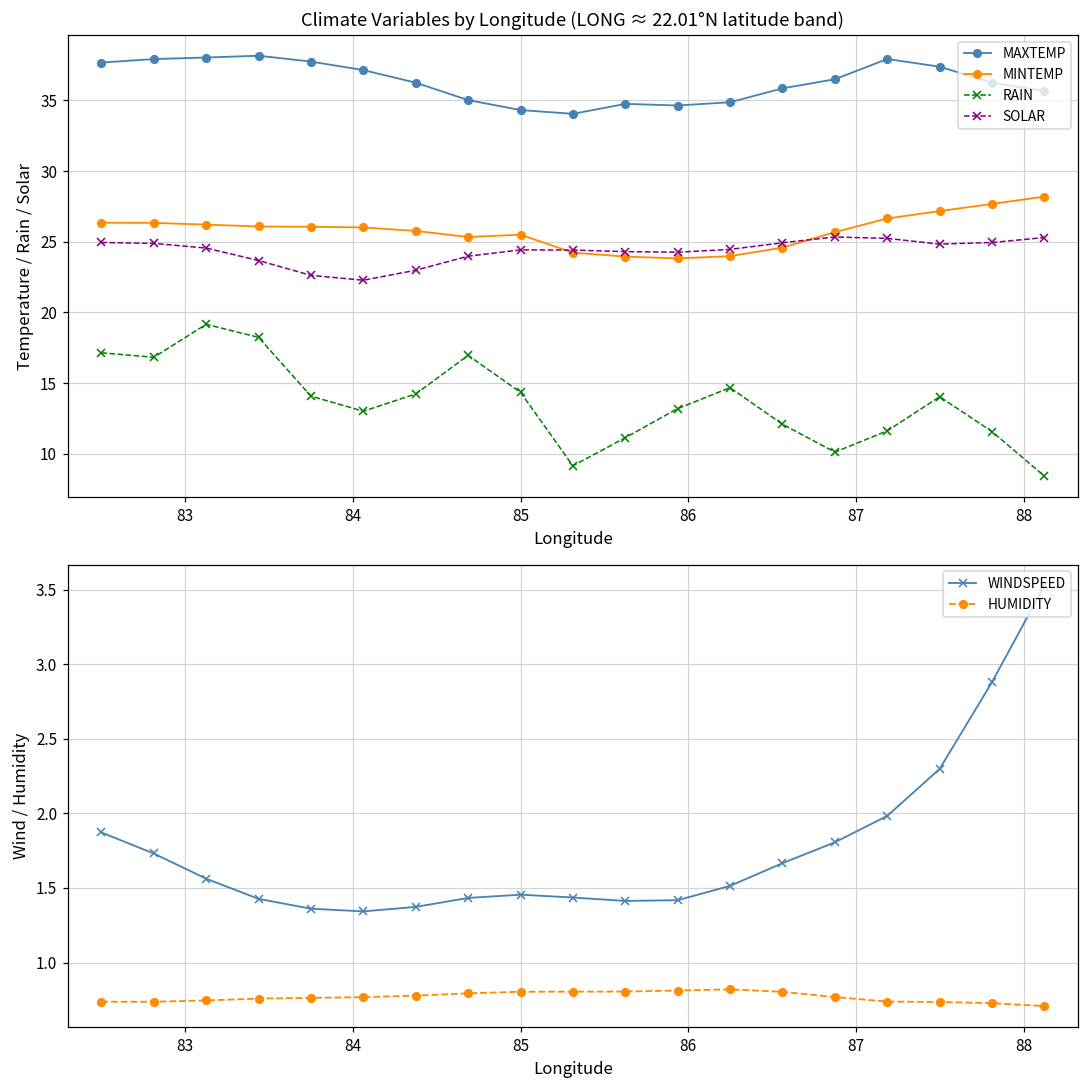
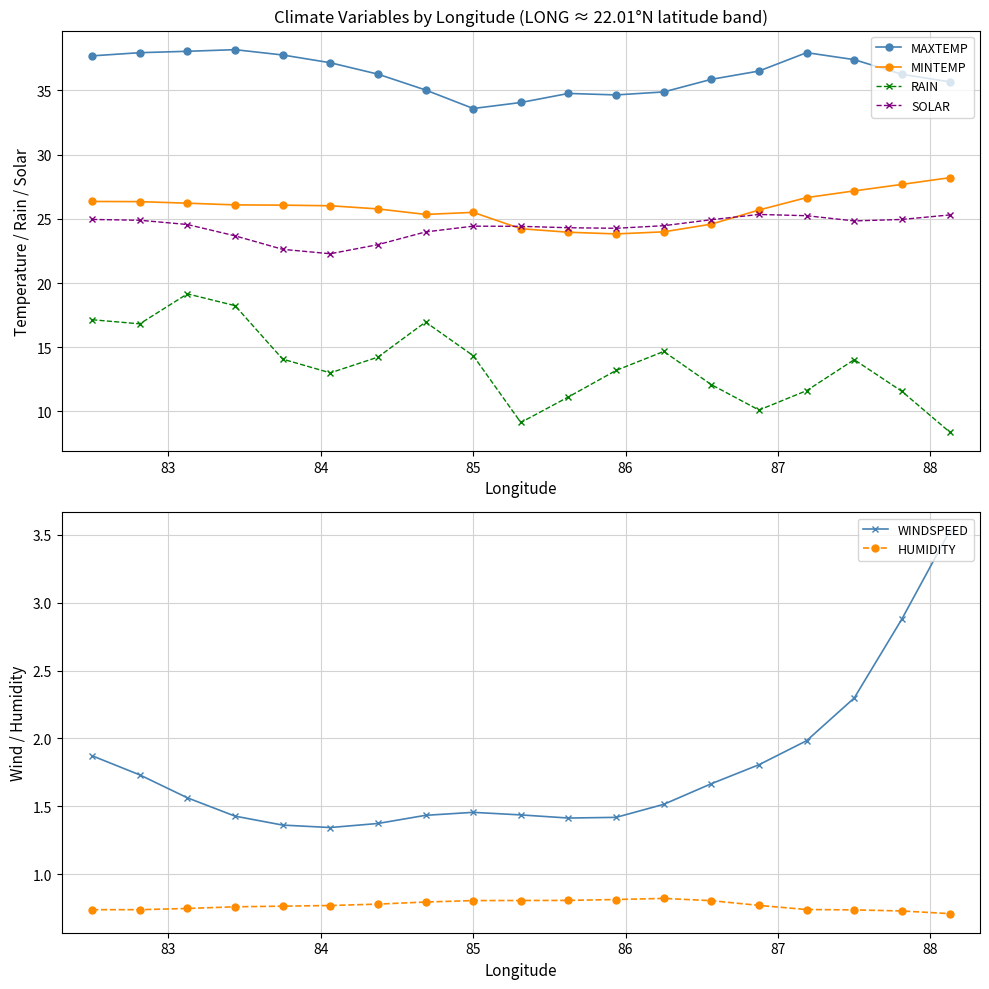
  {
    "Climate Variables by Longitude (LONG ≈ 22.01°N latitude band)": {
      "MAXTEMP": {
-       "85": 34.3
+       "85": 33.6
      },
      "MINTEMP": {
        "85": 25.5
      },
      "RAIN": {
        "85": 14.3
      },
      "SOLAR": {
        "85": 24.4
      }
    }
  }
